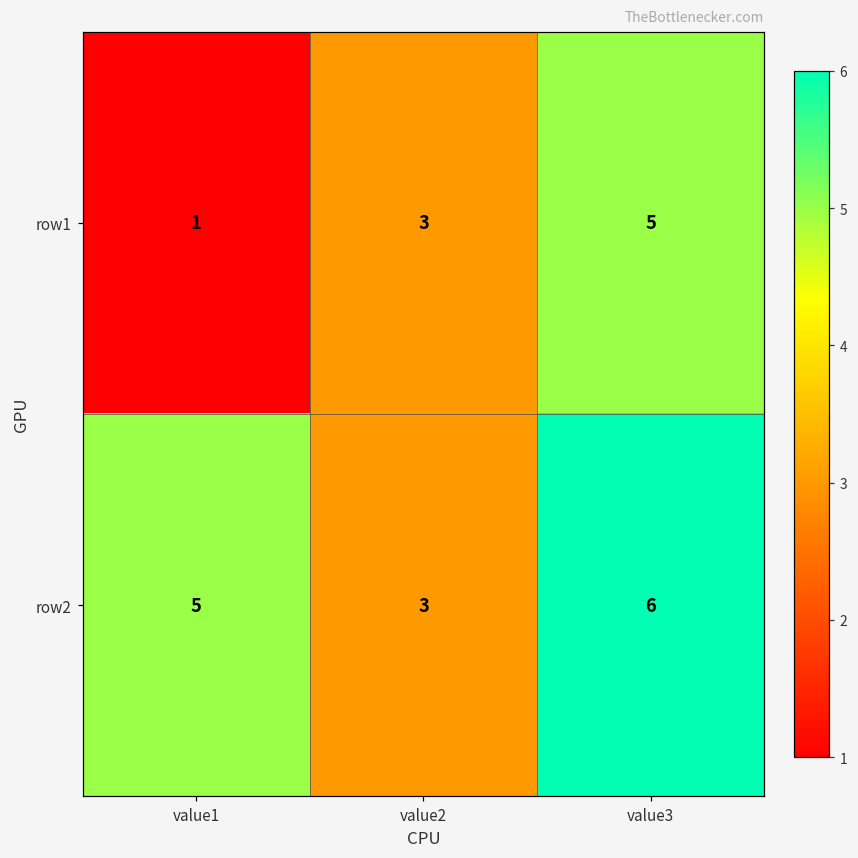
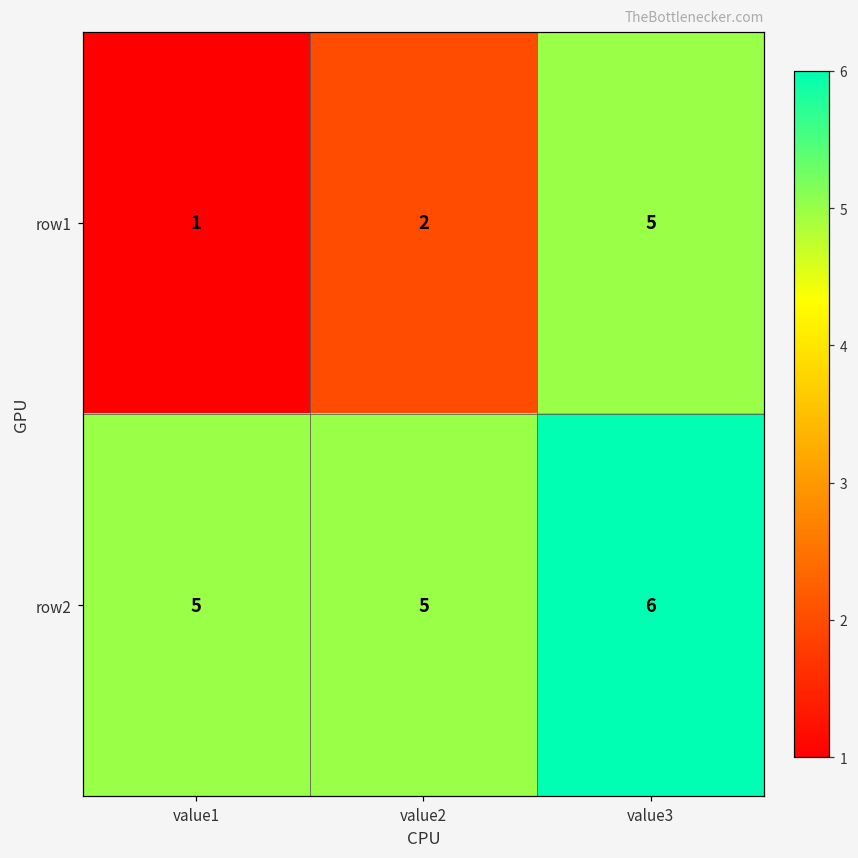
  {
    "row1": {
      "value1": 1,
-     "value2": 3,
+     "value2": 2,
      "value3": 5
    },
    "row2": {
      "value1": 5,
-     "value2": 3,
+     "value2": 5,
      "value3": 6
    }
  }
